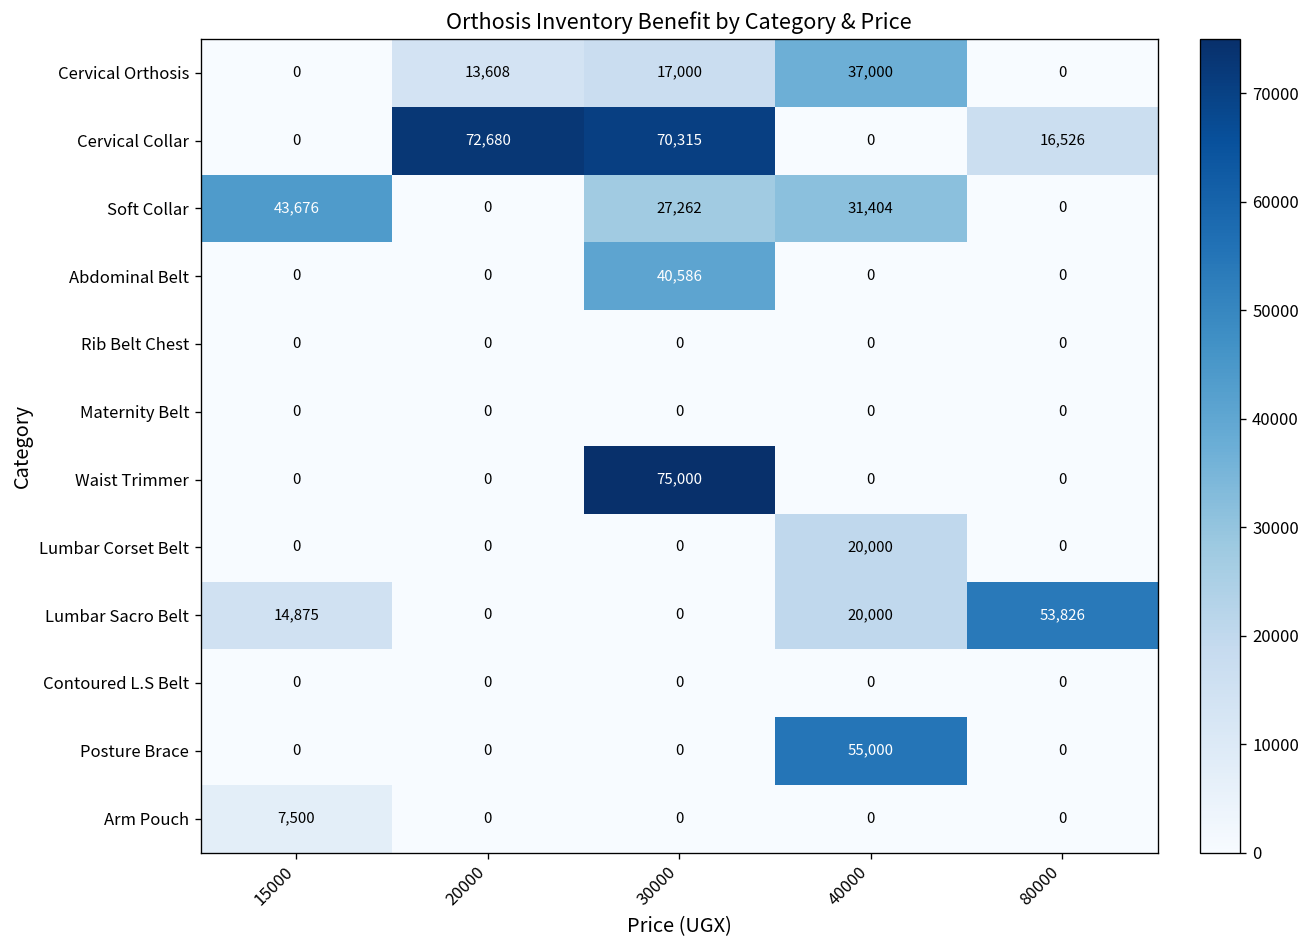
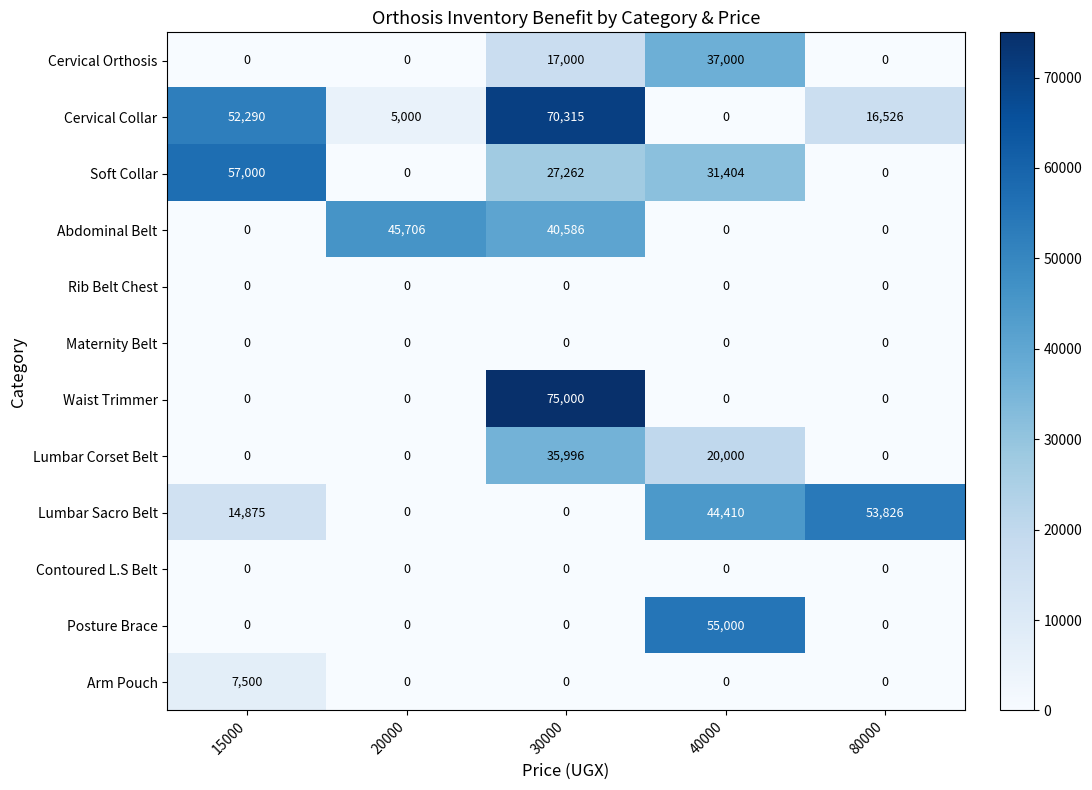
  {
    "Cervical Orthosis": {
      "15000": "0",
-     "20000": "13,608",
+     "20000": "0",
      "30000": "17,000",
      "40000": "37,000",
      "80000": "0"
    },
    "Cervical Collar": {
-     "15000": "0",
-     "20000": "72,680",
+     "15000": "52,290",
+     "20000": "5,000",
      "30000": "70,315",
      "40000": "0",
      "80000": "16,526"
    },
    "Soft Collar": {
-     "15000": "43,676",
+     "15000": "57,000",
      "20000": "0",
      "30000": "27,262",
      "40000": "31,404",
      "80000": "0"
    },
    "Abdominal Belt": {
      "15000": "0",
-     "20000": "0",
+     "20000": "45,706",
      "30000": "40,586",
      "40000": "0",
      "80000": "0"
    },
    "Rib Belt Chest": {
      "15000": "0",
      "20000": "0",
      "30000": "0",
      "40000": "0",
      "80000": "0"
    },
    "Maternity Belt": {
      "15000": "0",
      "20000": "0",
      "30000": "0",
      "40000": "0",
      "80000": "0"
    },
    "Waist Trimmer": {
      "15000": "0",
      "20000": "0",
      "30000": "75,000",
      "40000": "0",
      "80000": "0"
    },
    "Lumbar Corset Belt": {
      "15000": "0",
      "20000": "0",
-     "30000": "0",
+     "30000": "35,996",
      "40000": "20,000",
      "80000": "0"
    },
    "Lumbar Sacro Belt": {
      "15000": "14,875",
      "20000": "0",
      "30000": "0",
-     "40000": "20,000",
+     "40000": "44,410",
      "80000": "53,826"
    },
    "Contoured L.S Belt": {
      "15000": "0",
      "20000": "0",
      "30000": "0",
      "40000": "0",
      "80000": "0"
    },
    "Posture Brace": {
      "15000": "0",
      "20000": "0",
      "30000": "0",
      "40000": "55,000",
      "80000": "0"
    },
    "Arm Pouch": {
      "15000": "7,500",
      "20000": "0",
      "30000": "0",
      "40000": "0",
      "80000": "0"
    }
  }
